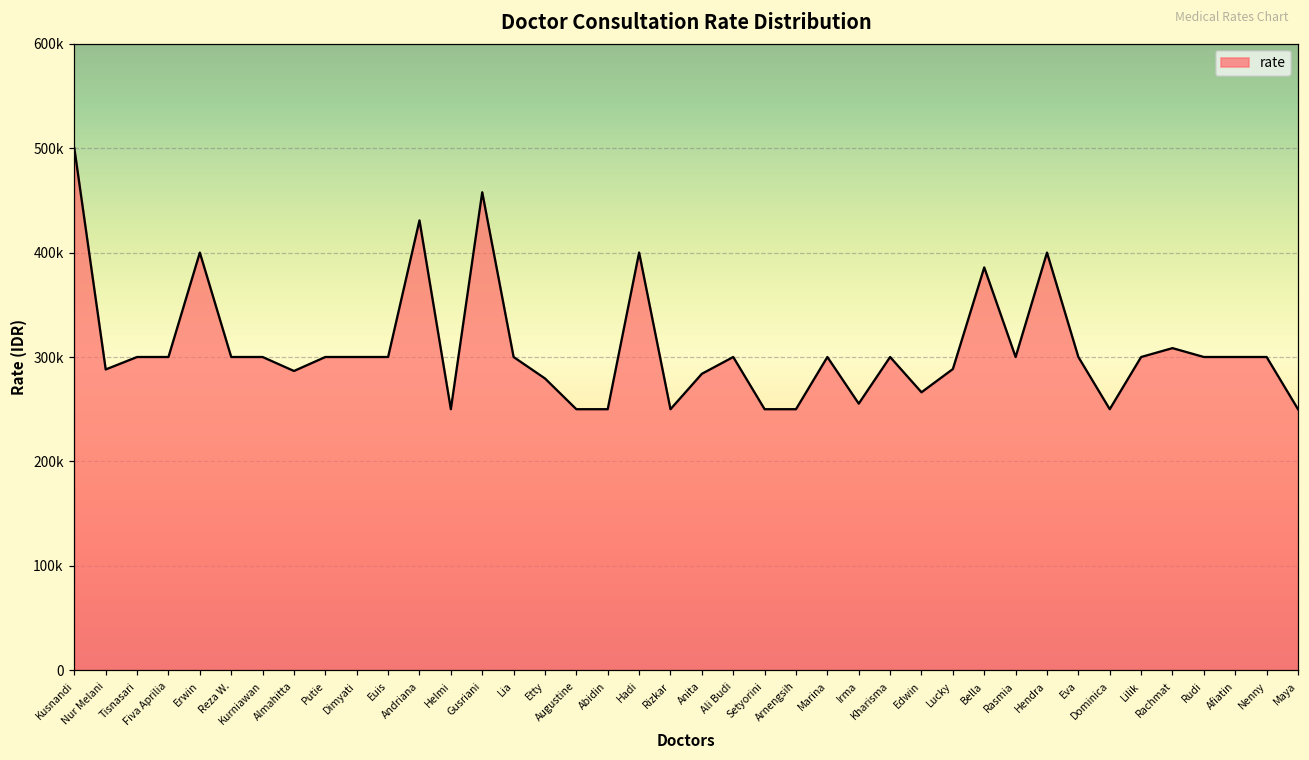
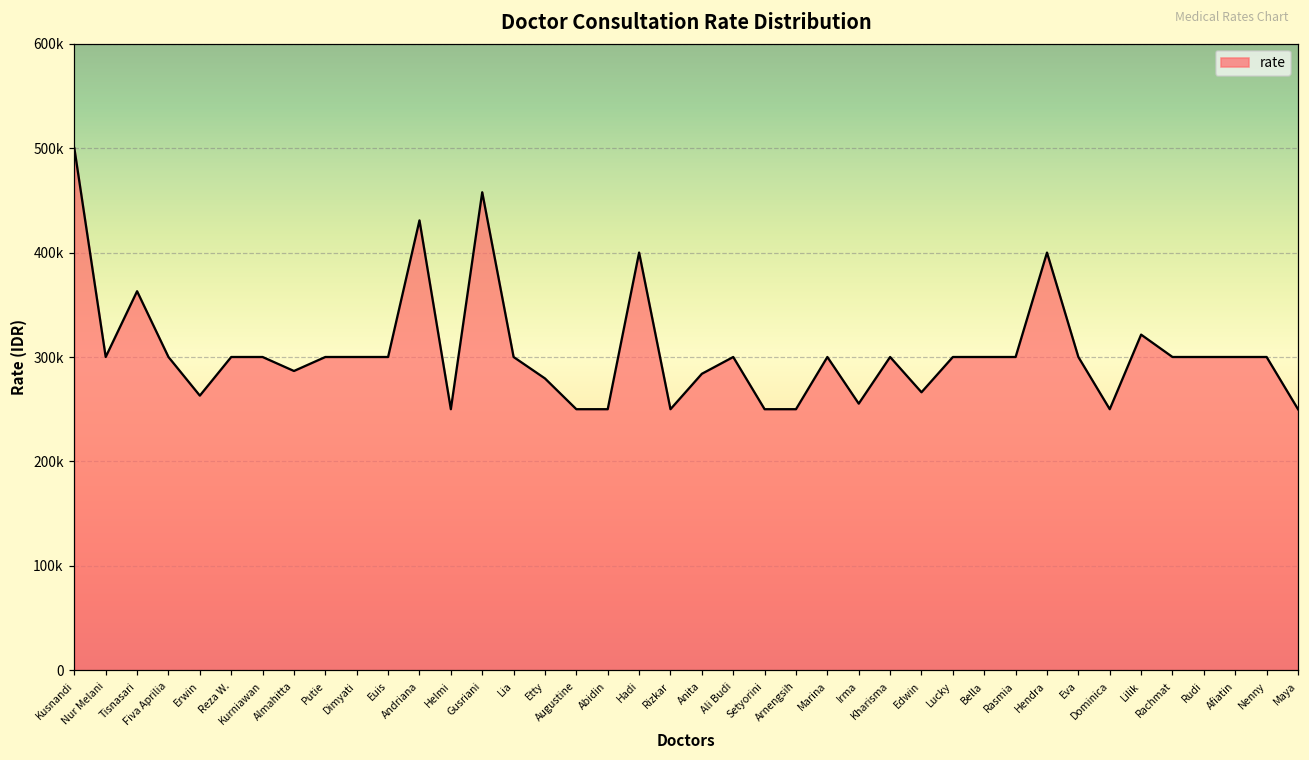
  {
    "Kusnandi": 500000,
-   "Nur Melani": 290000,
-   "Tisnasari": 300000,
+   "Nur Melani": 300000,
+   "Tisnasari": 360000,
    "Fiva Aprilia": 300000,
-   "Erwin": 400000,
+   "Erwin": 260000,
    "Reza W.": 300000,
    "Kurniawan": 300000,
    "Almahitta": 290000,
    "Putie": 300000,
    "Dimyati": 300000,
    "Euis": 300000,
    "Andriana": 430000,
    "Helmi": 250000,
    "Gusriani": 460000,
    "Lia": 300000,
    "Etty": 280000,
    "Augustine": 250000,
    "Abidin": 250000,
    "Hadi": 400000,
    "Rizkar": 250000,
    "Anita": 280000,
    "Ali Budi": 300000,
    "Setyorini": 250000,
    "Arnengsih": 250000,
    "Marina": 300000,
    "Irma": 260000,
    "Kharisma": 300000,
    "Edwin": 270000,
-   "Lucky": 290000,
-   "Bella": 390000,
+   "Lucky": 300000,
+   "Bella": 300000,
    "Rasmia": 300000,
    "Hendra": 400000,
    "Eva": 300000,
    "Dominica": 250000,
-   "Lilik": 300000,
-   "Rachmat": 310000,
+   "Lilik": 320000,
+   "Rachmat": 300000,
    "Rudi": 300000,
    "Afiatin": 300000,
    "Nenny": 300000,
    "Maya": 250000
  }
